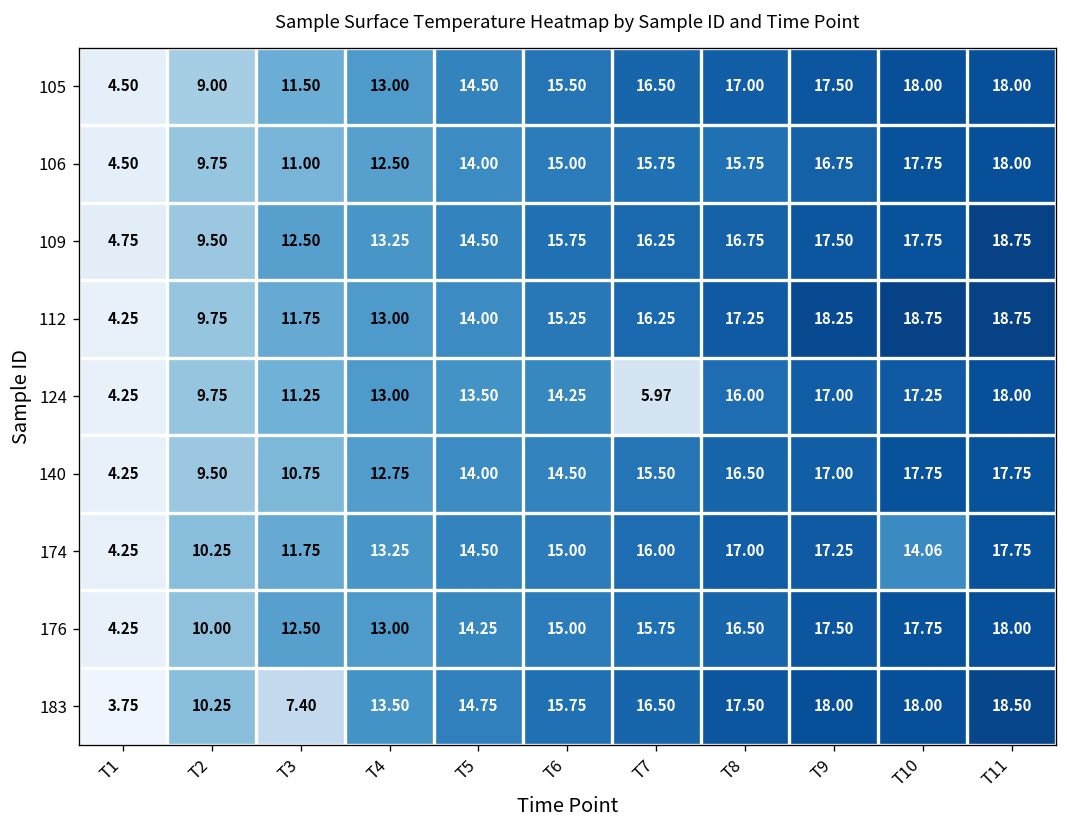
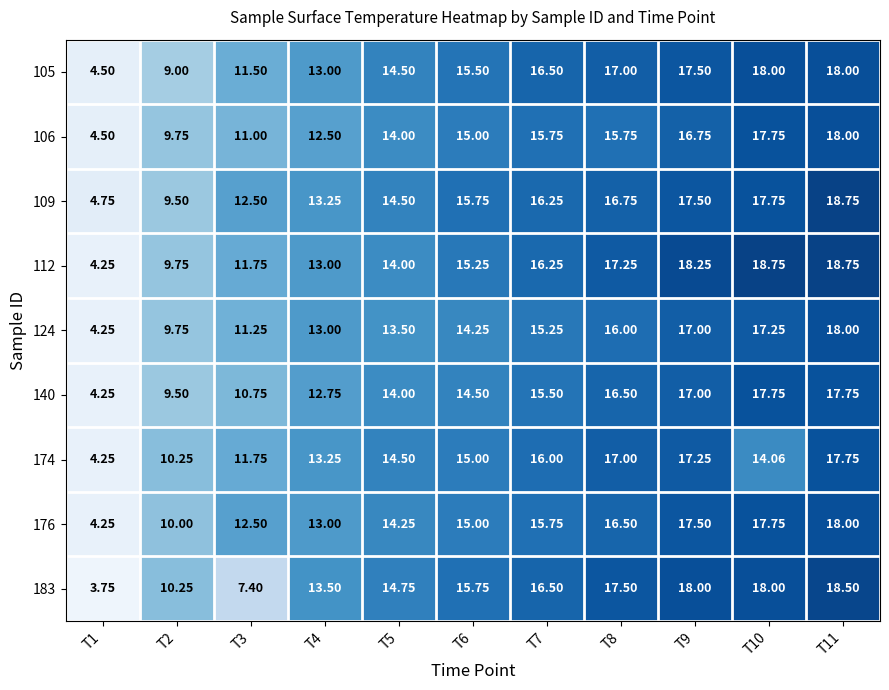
  {
    "105": {
      "T1": 4.50,
      "T2": 9.00,
      "T3": 11.50,
      "T4": 13.00,
      "T5": 14.50,
      "T6": 15.50,
      "T7": 16.50,
      "T8": 17.00,
      "T9": 17.50,
      "T10": 18.00,
      "T11": 18.00
    },
    "106": {
      "T1": 4.50,
      "T2": 9.75,
      "T3": 11.00,
      "T4": 12.50,
      "T5": 14.00,
      "T6": 15.00,
      "T7": 15.75,
      "T8": 15.75,
      "T9": 16.75,
      "T10": 17.75,
      "T11": 18.00
    },
    "109": {
      "T1": 4.75,
      "T2": 9.50,
      "T3": 12.50,
      "T4": 13.25,
      "T5": 14.50,
      "T6": 15.75,
      "T7": 16.25,
      "T8": 16.75,
      "T9": 17.50,
      "T10": 17.75,
      "T11": 18.75
    },
    "112": {
      "T1": 4.25,
      "T2": 9.75,
      "T3": 11.75,
      "T4": 13.00,
      "T5": 14.00,
      "T6": 15.25,
      "T7": 16.25,
      "T8": 17.25,
      "T9": 18.25,
      "T10": 18.75,
      "T11": 18.75
    },
    "124": {
      "T1": 4.25,
      "T2": 9.75,
      "T3": 11.25,
      "T4": 13.00,
      "T5": 13.50,
      "T6": 14.25,
-     "T7": 5.97,
+     "T7": 15.25,
      "T8": 16.00,
      "T9": 17.00,
      "T10": 17.25,
      "T11": 18.00
    },
    "140": {
      "T1": 4.25,
      "T2": 9.50,
      "T3": 10.75,
      "T4": 12.75,
      "T5": 14.00,
      "T6": 14.50,
      "T7": 15.50,
      "T8": 16.50,
      "T9": 17.00,
      "T10": 17.75,
      "T11": 17.75
    },
    "174": {
      "T1": 4.25,
      "T2": 10.25,
      "T3": 11.75,
      "T4": 13.25,
      "T5": 14.50,
      "T6": 15.00,
      "T7": 16.00,
      "T8": 17.00,
      "T9": 17.25,
      "T10": 14.06,
      "T11": 17.75
    },
    "176": {
      "T1": 4.25,
      "T2": 10.00,
      "T3": 12.50,
      "T4": 13.00,
      "T5": 14.25,
      "T6": 15.00,
      "T7": 15.75,
      "T8": 16.50,
      "T9": 17.50,
      "T10": 17.75,
      "T11": 18.00
    },
    "183": {
      "T1": 3.75,
      "T2": 10.25,
      "T3": 7.40,
      "T4": 13.50,
      "T5": 14.75,
      "T6": 15.75,
      "T7": 16.50,
      "T8": 17.50,
      "T9": 18.00,
      "T10": 18.00,
      "T11": 18.50
    }
  }
